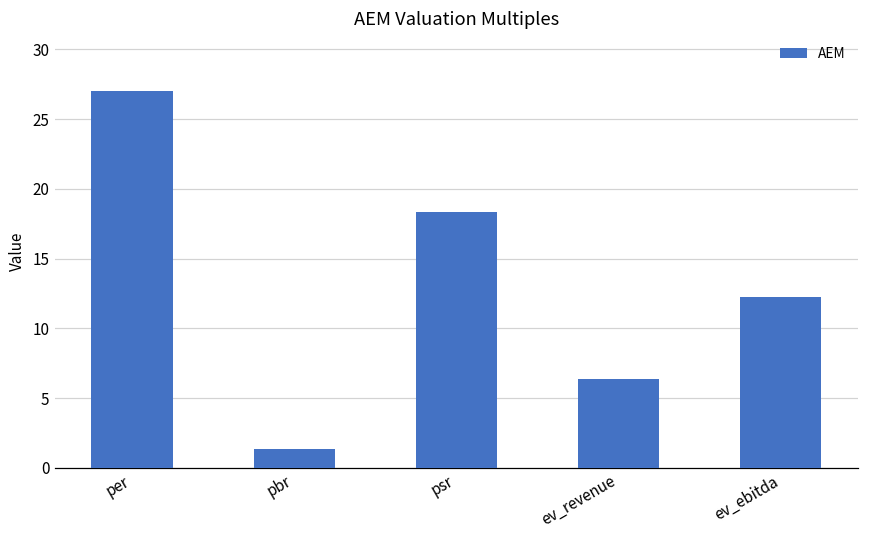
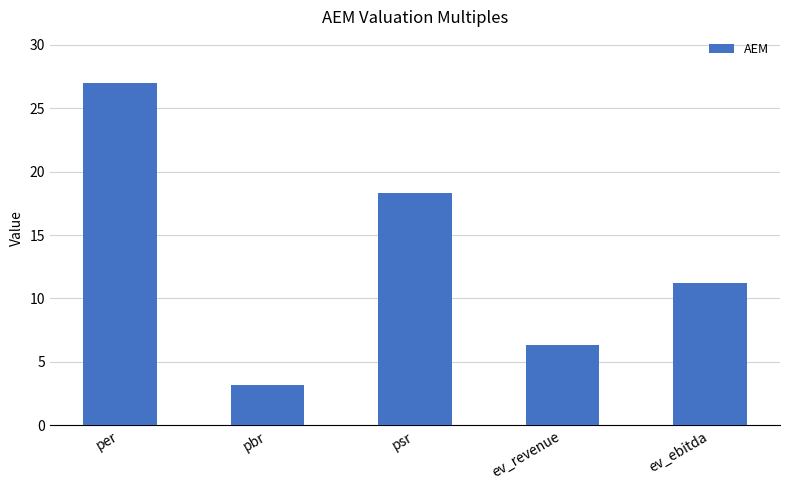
  {
    "per": 27.0,
-   "pbr": 1.4,
+   "pbr": 3.2,
    "psr": 18.3,
    "ev_revenue": 6.3,
-   "ev_ebitda": 12.3
+   "ev_ebitda": 11.2
  }
